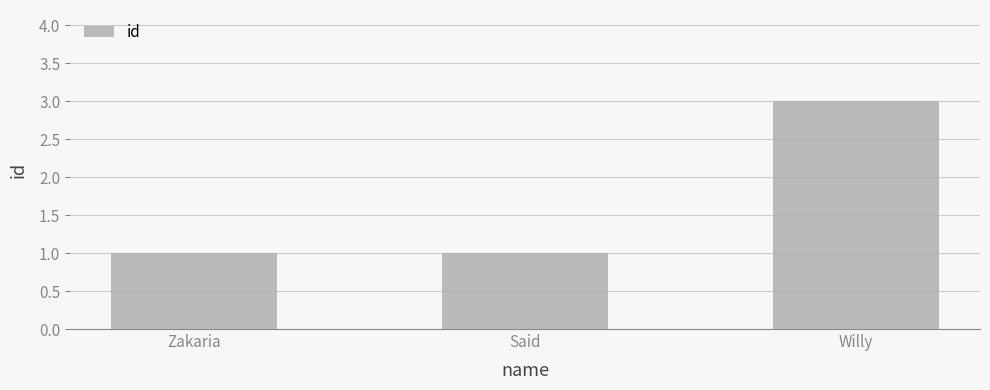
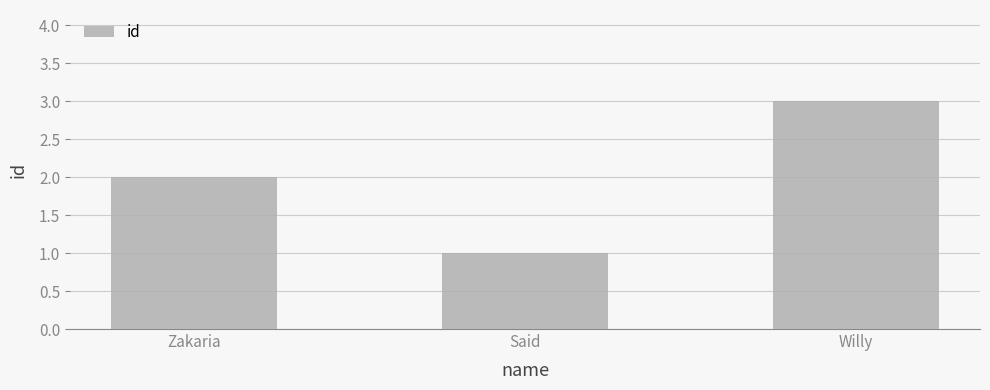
  {
-   "Zakaria": 1,
+   "Zakaria": 2,
    "Said": 1,
    "Willy": 3
  }
